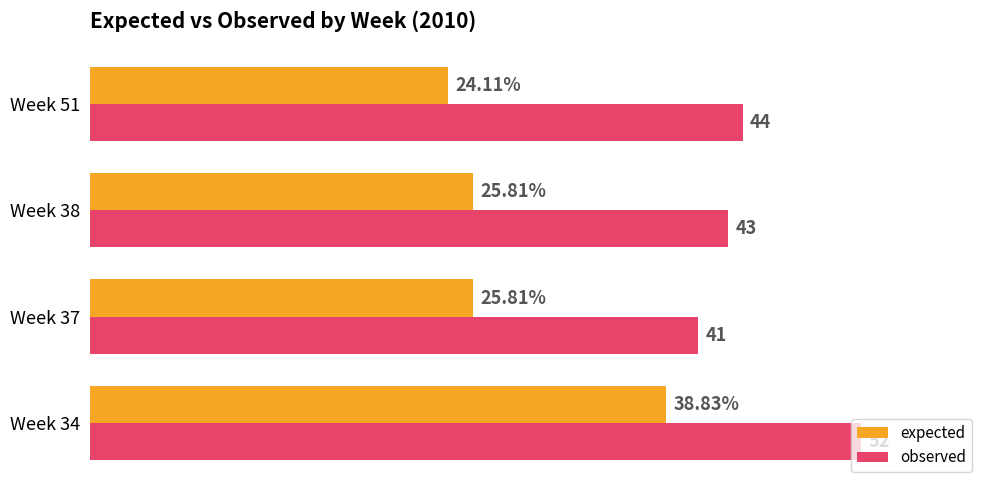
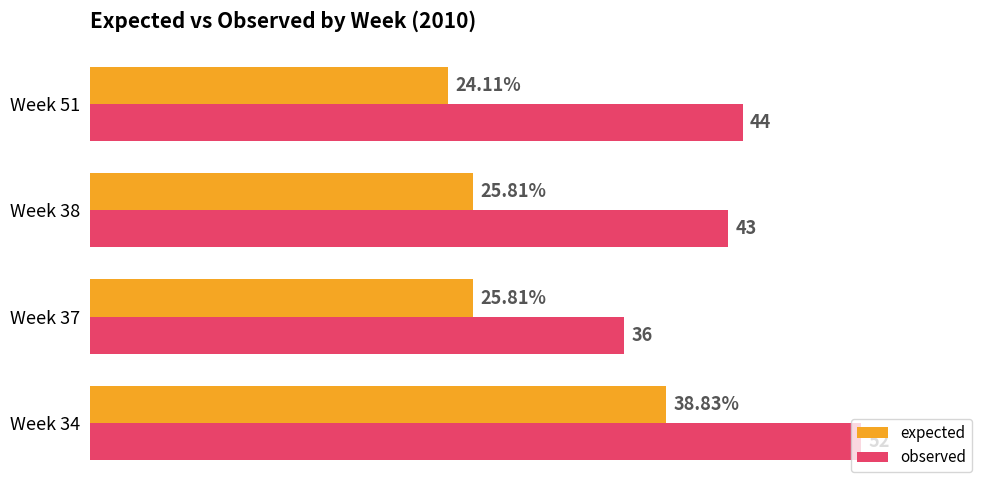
  {
    "expected": {
      "Week 51": "24.11%",
      "Week 38": "25.81%",
      "Week 37": "25.81%",
      "Week 34": "38.83%"
    },
    "observed": {
      "Week 51": "44",
      "Week 38": "43",
-     "Week 37": "41"
+     "Week 37": "36"
    }
  }
